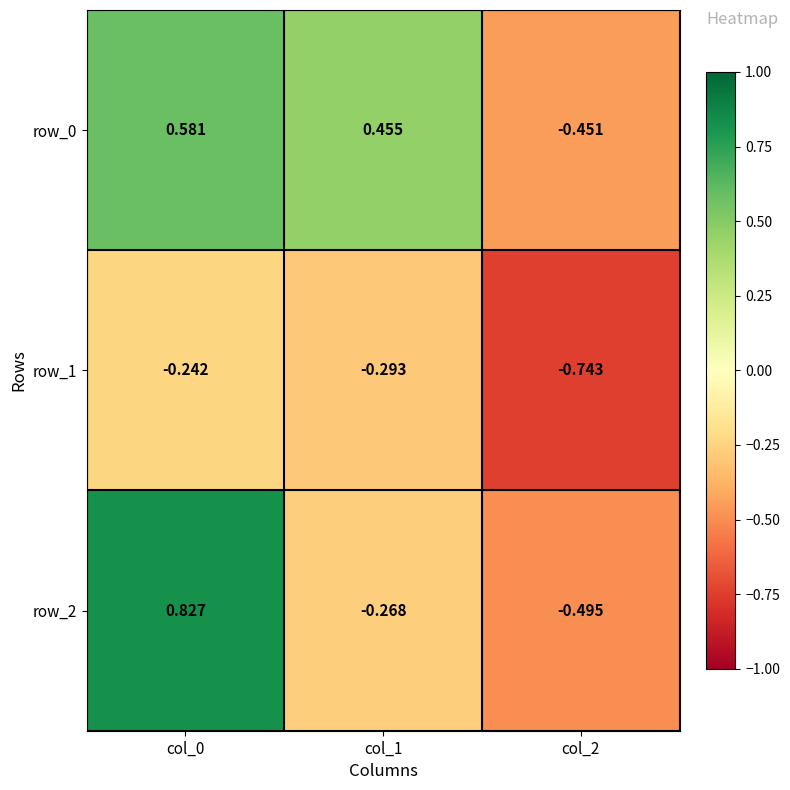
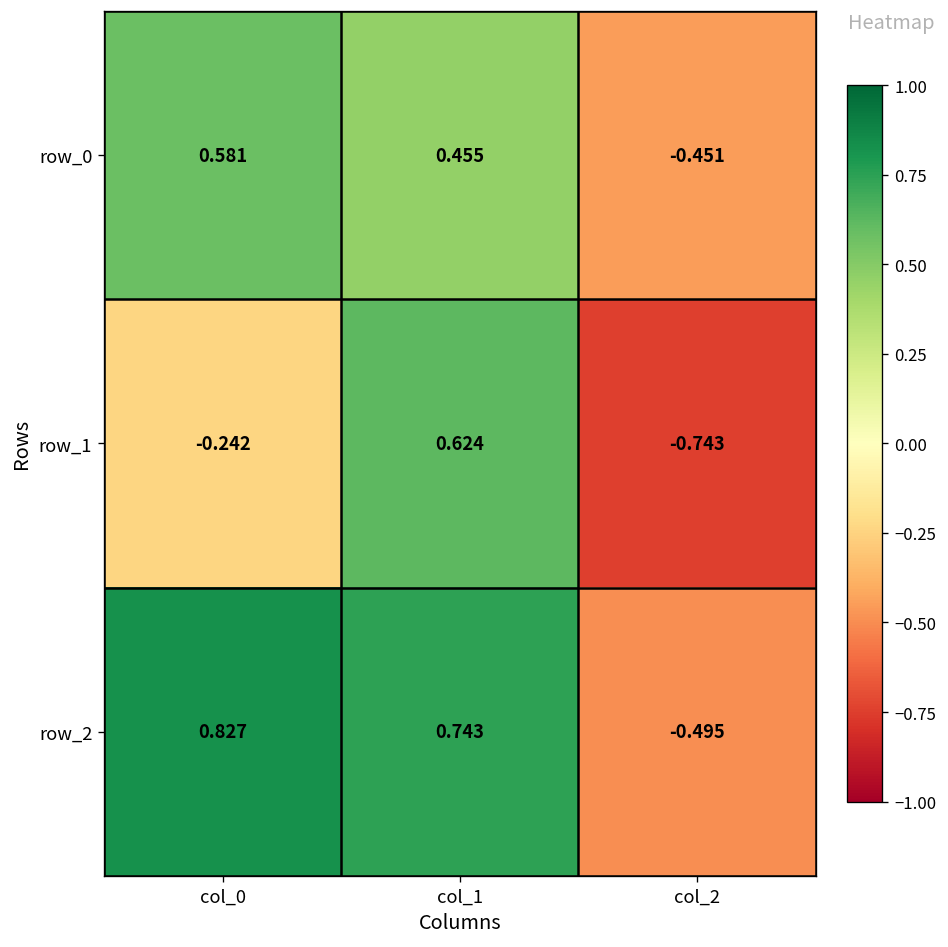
  {
    "row_0": {
      "col_0": 0.581,
      "col_1": 0.455,
      "col_2": -0.451
    },
    "row_1": {
      "col_0": -0.242,
-     "col_1": -0.293,
+     "col_1": 0.624,
      "col_2": -0.743
    },
    "row_2": {
      "col_0": 0.827,
-     "col_1": -0.268,
+     "col_1": 0.743,
      "col_2": -0.495
    }
  }
